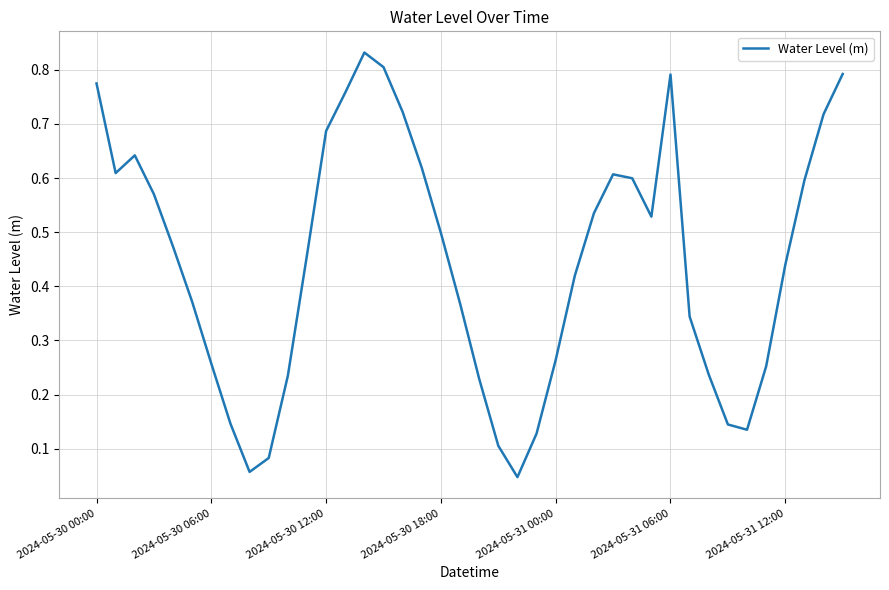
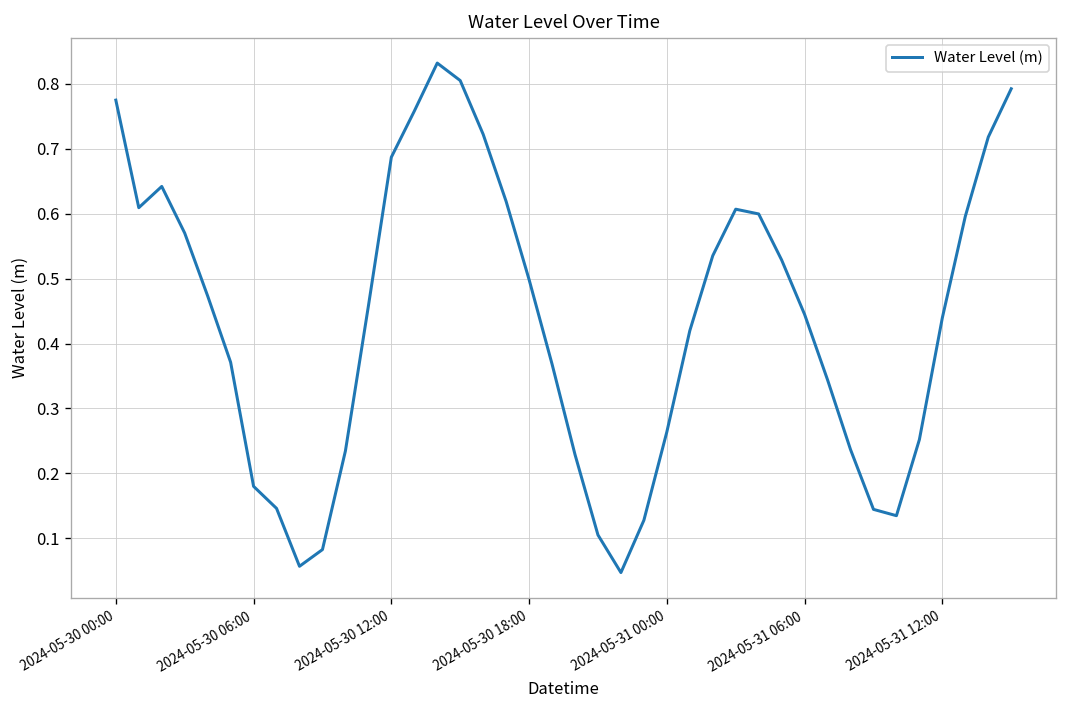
  {
    "2024-05-30 00:00": 0.77,
-   "2024-05-30 06:00": 0.26,
+   "2024-05-30 06:00": 0.18,
    "2024-05-30 12:00": 0.69,
    "2024-05-30 18:00": 0.50,
    "2024-05-31 00:00": 0.26,
-   "2024-05-31 06:00": 0.79,
+   "2024-05-31 06:00": 0.44,
    "2024-05-31 12:00": 0.44
  }
